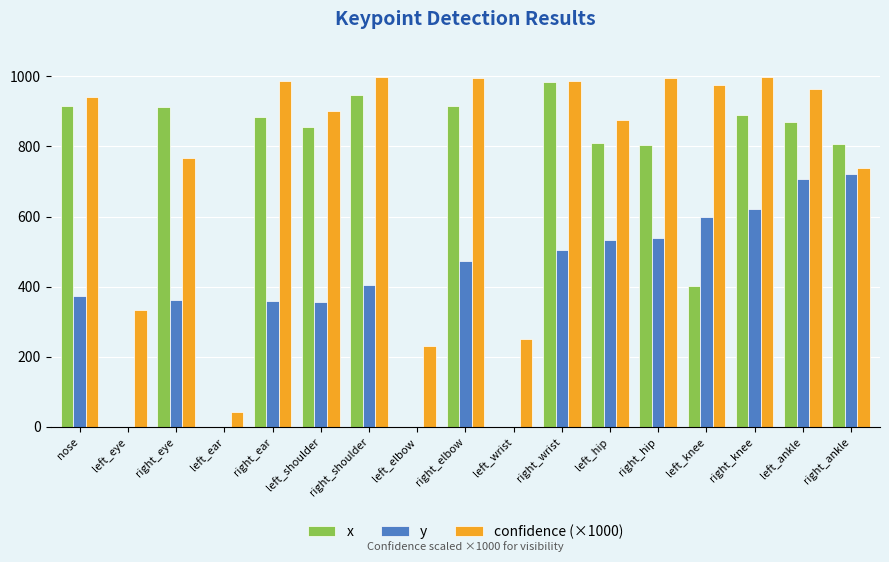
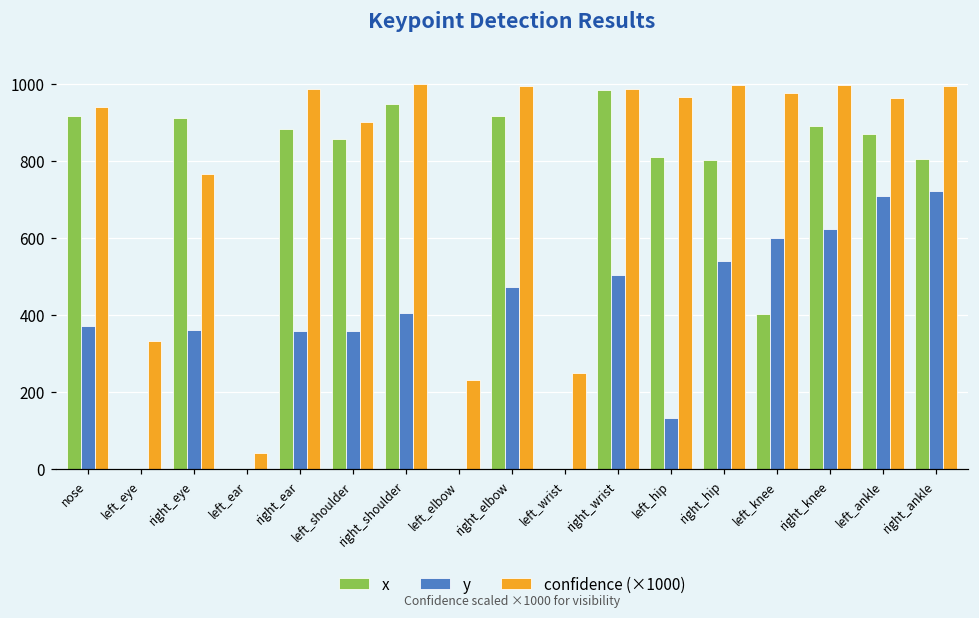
  {
    "x": {
      "nose": 920,
      "left_eye": 0,
      "right_eye": 910,
      "left_ear": 0,
      "right_ear": 880,
      "left_shoulder": 860,
      "right_shoulder": 950,
      "left_elbow": 0,
      "right_elbow": 920,
      "left_wrist": 0,
      "right_wrist": 980,
      "left_hip": 810,
      "right_hip": 800,
      "left_knee": 400,
      "right_knee": 890,
      "left_ankle": 870,
      "right_ankle": 810
    },
    "y": {
      "nose": 370,
      "left_eye": 0,
      "right_eye": 360,
      "left_ear": 0,
      "right_ear": 360,
      "left_shoulder": 360,
      "right_shoulder": 400,
      "left_elbow": 0,
      "right_elbow": 470,
      "left_wrist": 0,
      "right_wrist": 500,
-     "left_hip": 530,
+     "left_hip": 130,
      "right_hip": 540,
      "left_knee": 600,
      "right_knee": 620,
      "left_ankle": 710,
      "right_ankle": 720
    },
    "confidence (×1000)": {
      "nose": 940,
      "left_eye": 330,
      "right_eye": 770,
      "left_ear": 40,
      "right_ear": 990,
      "left_shoulder": 900,
      "right_shoulder": 1000,
      "left_elbow": 230,
      "right_elbow": 1000,
      "left_wrist": 250,
      "right_wrist": 990,
-     "left_hip": 880,
+     "left_hip": 970,
      "right_hip": 1000,
      "left_knee": 980,
      "right_knee": 1000,
      "left_ankle": 960,
-     "right_ankle": 740
+     "right_ankle": 990
    }
  }
